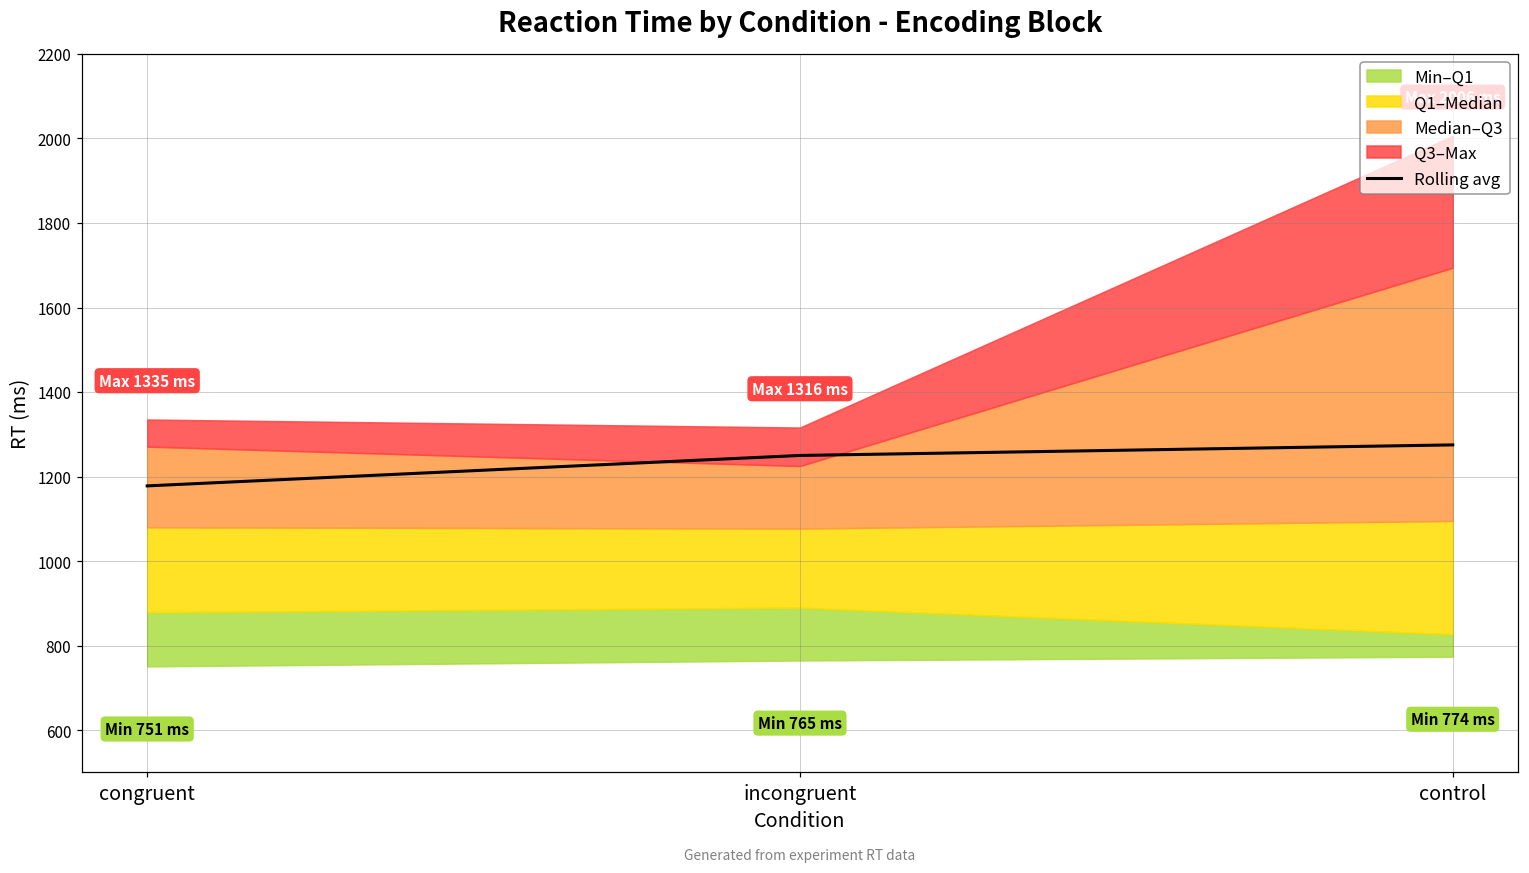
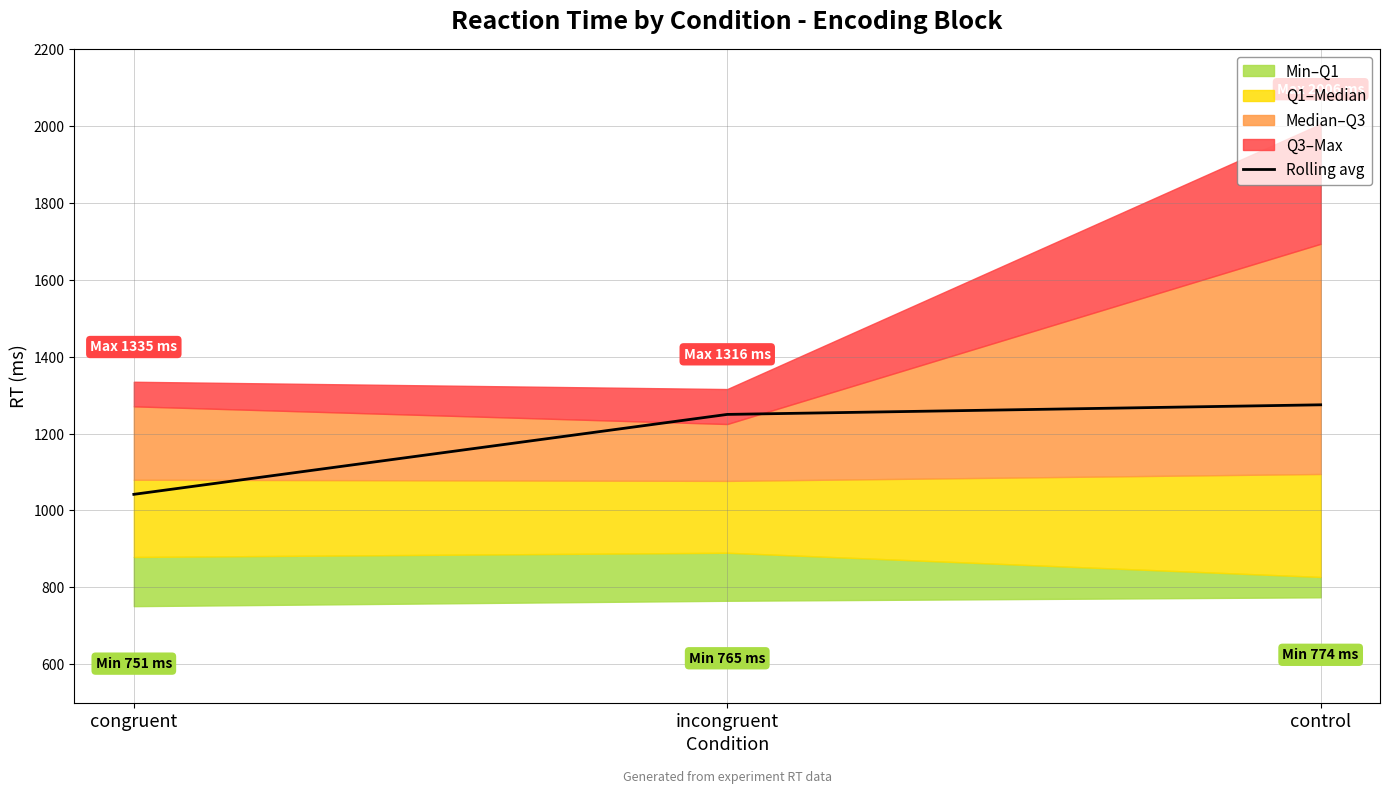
  {
    "Rolling avg": {
-     "congruent": 1180,
+     "congruent": 1040,
      "incongruent": 1250,
      "control": 1280
    }
  }
